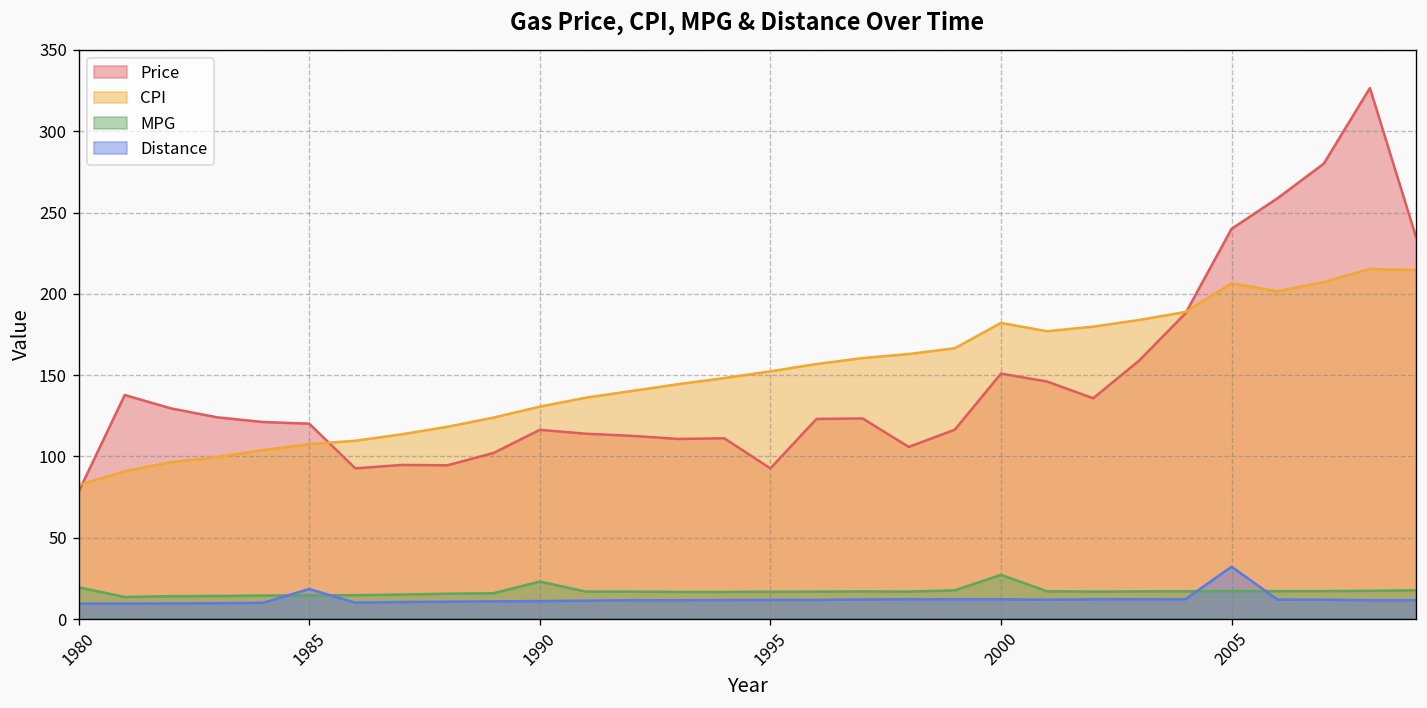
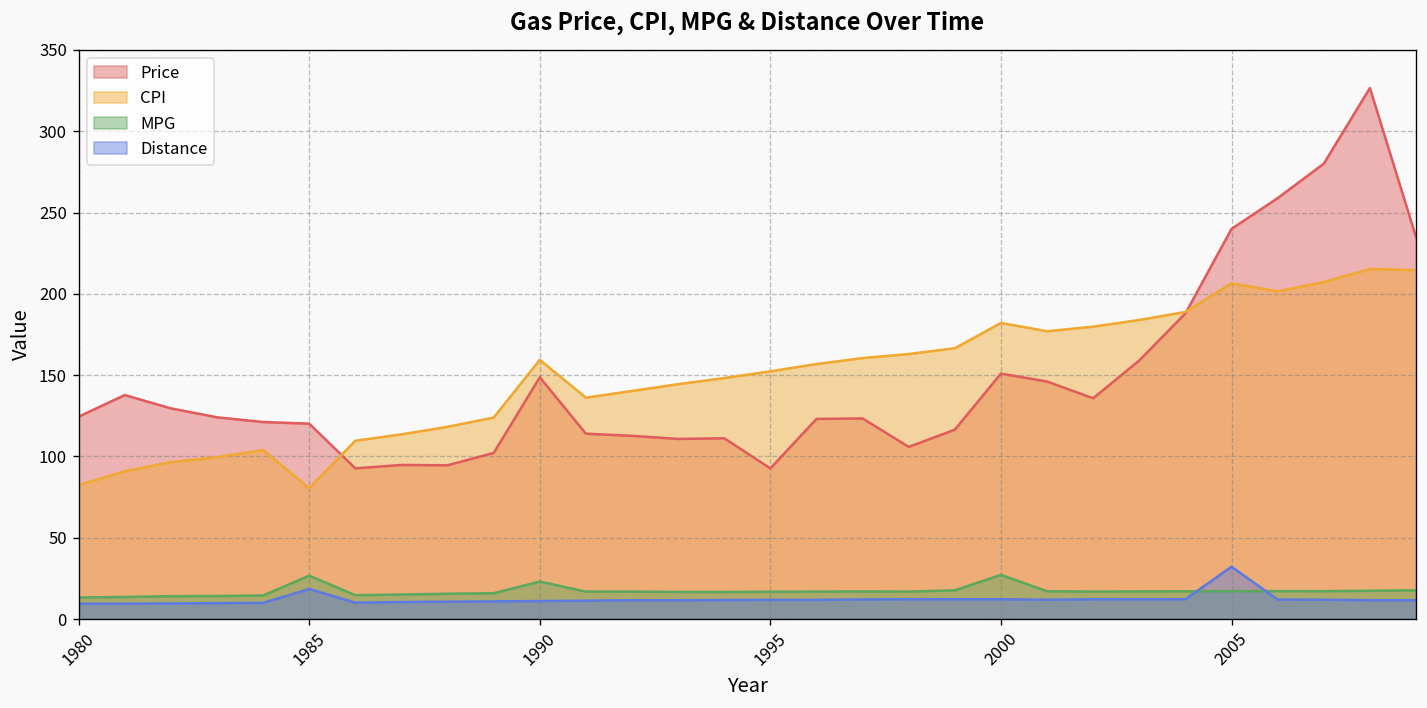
  {
    "Price": {
-     "1980": 78,
+     "1980": 125,
      "1985": 120,
-     "1990": 116,
+     "1990": 149,
      "1995": 93,
      "2000": 151,
      "2005": 240
    },
    "CPI": {
      "1980": 82,
-     "1985": 108,
-     "1990": 131,
+     "1985": 81,
+     "1990": 159,
      "1995": 152,
      "2000": 182,
      "2005": 207
    },
    "MPG": {
-     "1980": 20,
-     "1985": 15,
+     "1980": 13,
+     "1985": 27,
      "1990": 23,
      "1995": 17,
      "2000": 27,
      "2005": 17
    },
    "Distance": {
      "1980": 10,
      "1985": 19,
      "1990": 11,
      "1995": 12,
      "2000": 12,
      "2005": 32
    }
  }
